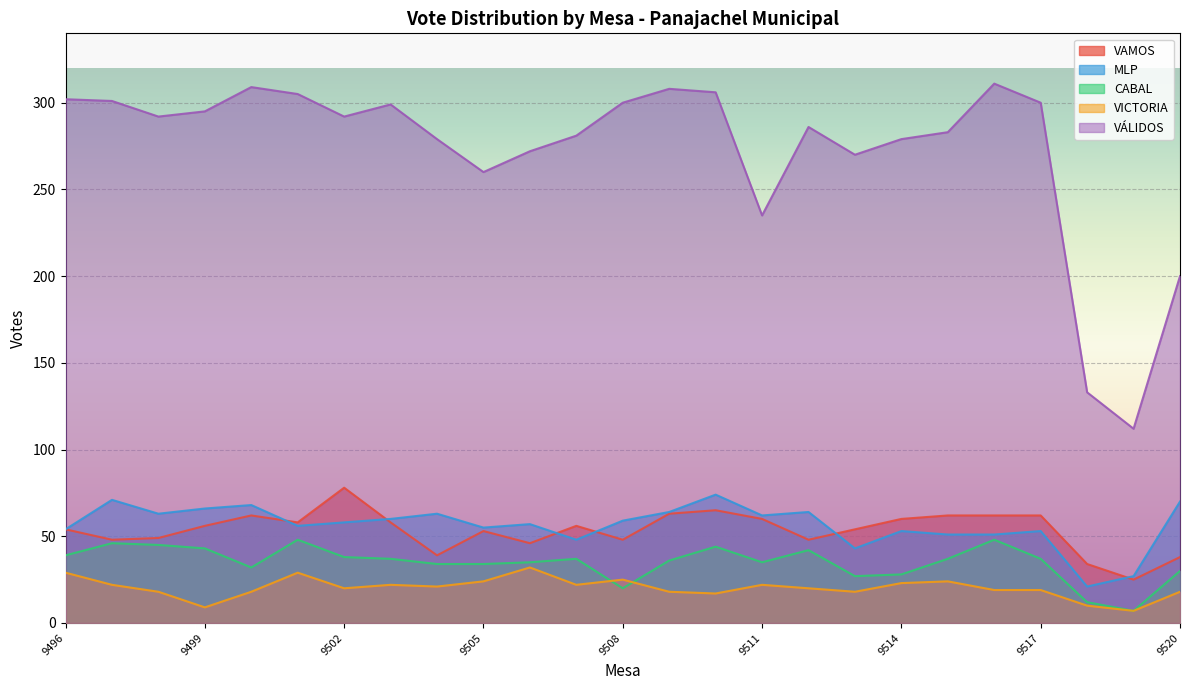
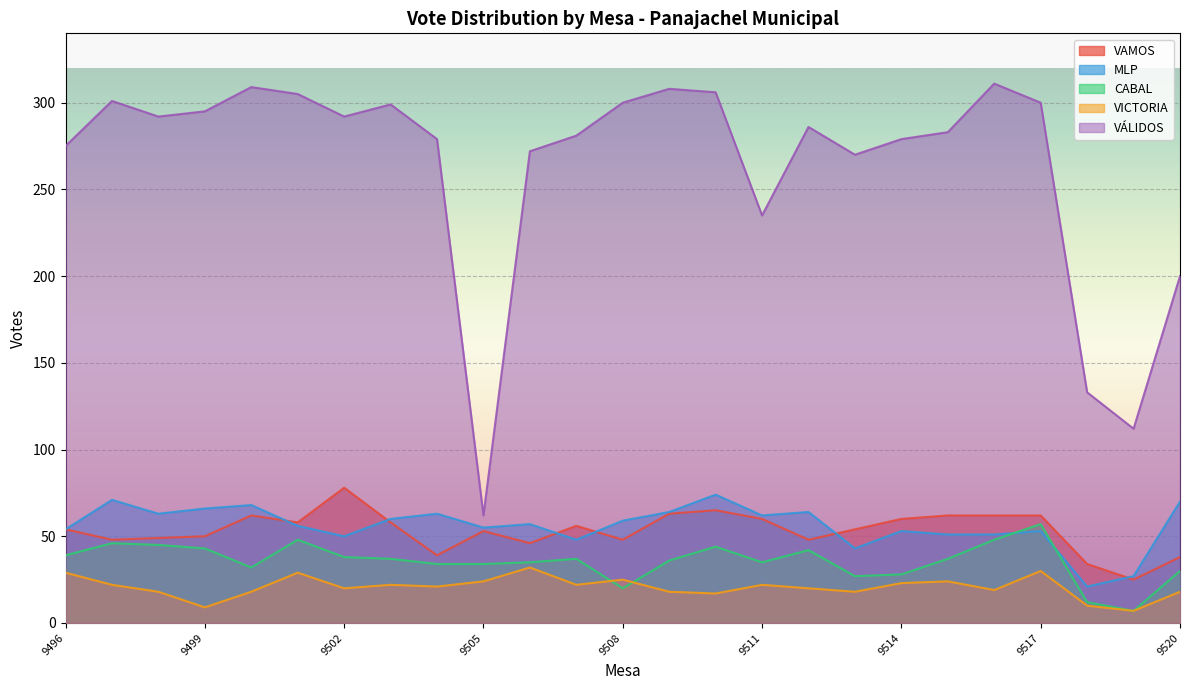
  {
    "VAMOS": {
-     "9499": 56,
+     "9499": 50,
      "9502": 78,
      "9505": 53,
      "9508": 48,
      "9511": 60,
      "9514": 60,
      "9517": 62,
      "9520": 38
    },
    "MLP": {
      "9499": 66,
-     "9502": 58,
+     "9502": 50,
      "9505": 55,
      "9508": 59,
      "9511": 62,
      "9514": 53,
      "9517": 53,
      "9520": 70
    },
    "CABAL": {
      "9496": 39,
      "9499": 43,
      "9502": 38,
      "9505": 34,
      "9508": 20,
      "9511": 35,
      "9514": 28,
-     "9517": 37,
+     "9517": 57,
      "9520": 30
    },
    "VICTORIA": {
      "9496": 29,
      "9499": 9,
      "9502": 20,
      "9505": 24,
      "9508": 25,
      "9511": 22,
      "9514": 23,
-     "9517": 19,
+     "9517": 30,
      "9520": 18
    },
    "VÁLIDOS": {
-     "9496": 302,
+     "9496": 275,
      "9499": 295,
      "9502": 292,
-     "9505": 260,
+     "9505": 62,
      "9508": 300,
      "9511": 235,
      "9514": 279,
      "9517": 300,
      "9520": 200
    }
  }
